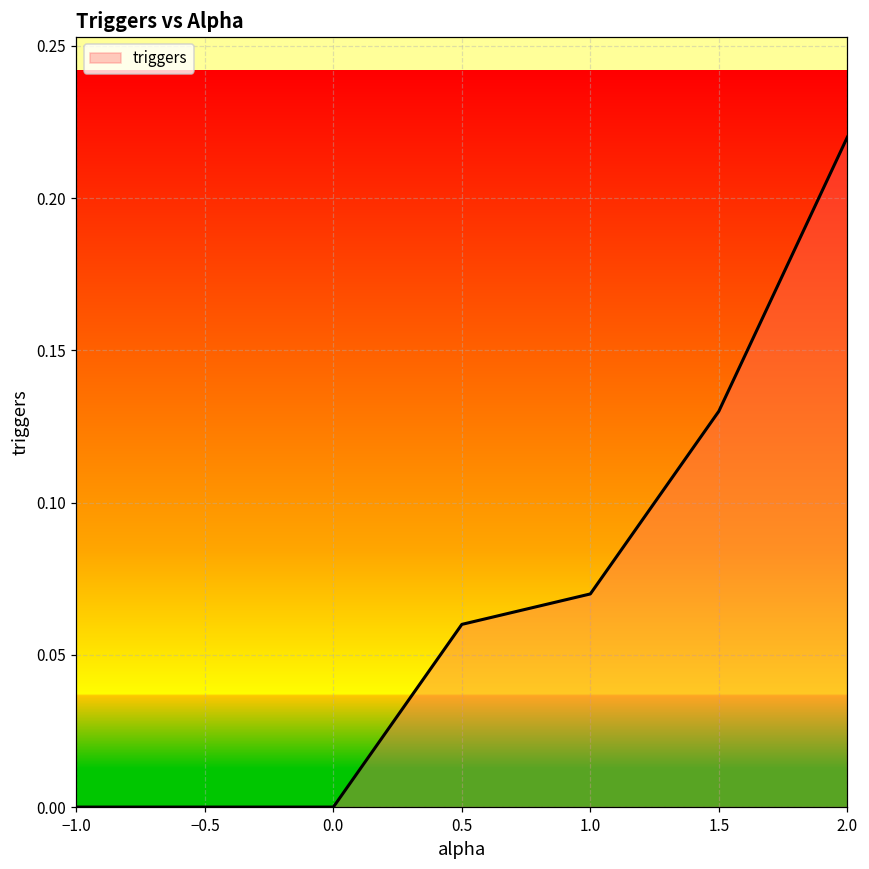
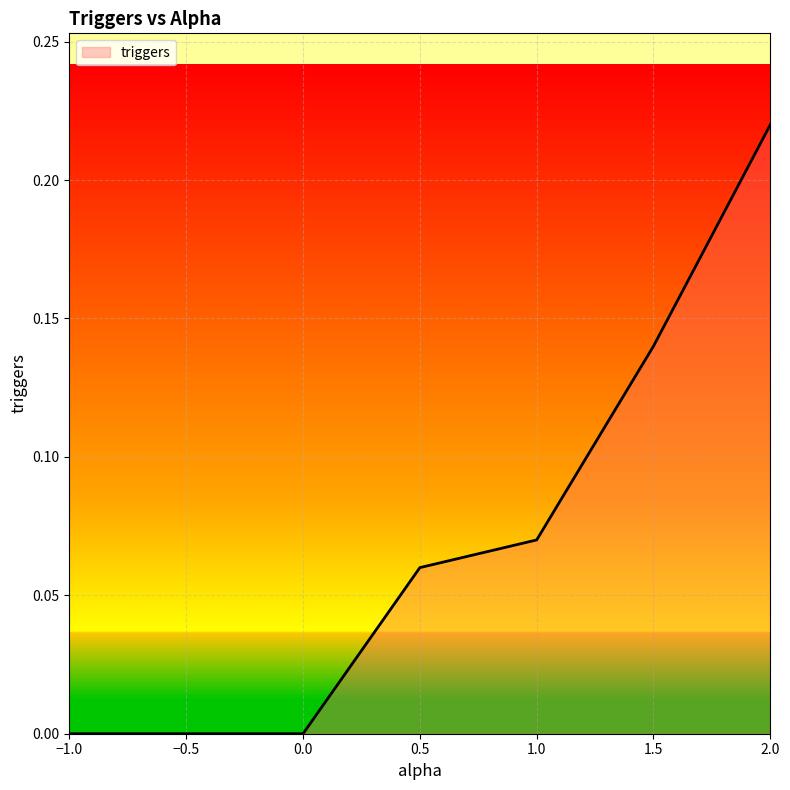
  {
    "−1.0": 0.00,
    "−0.5": 0.00,
    "0.0": 0.00,
    "0.5": 0.06,
    "1.0": 0.07,
-   "1.5": 0.13,
+   "1.5": 0.14,
    "2.0": 0.22
  }
